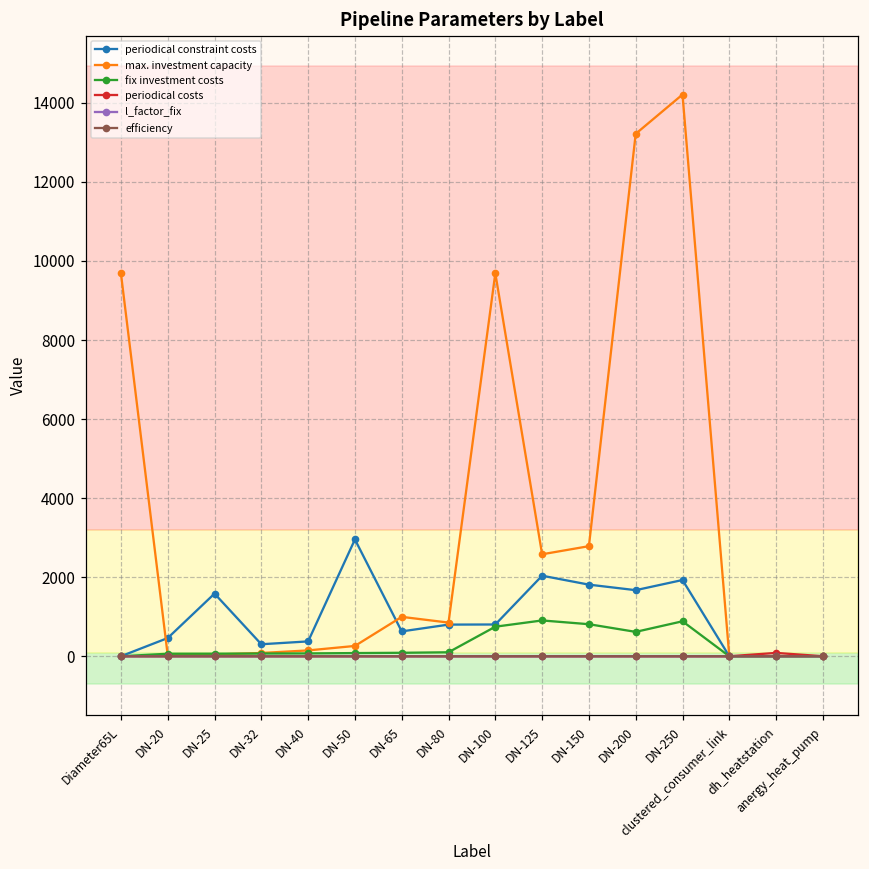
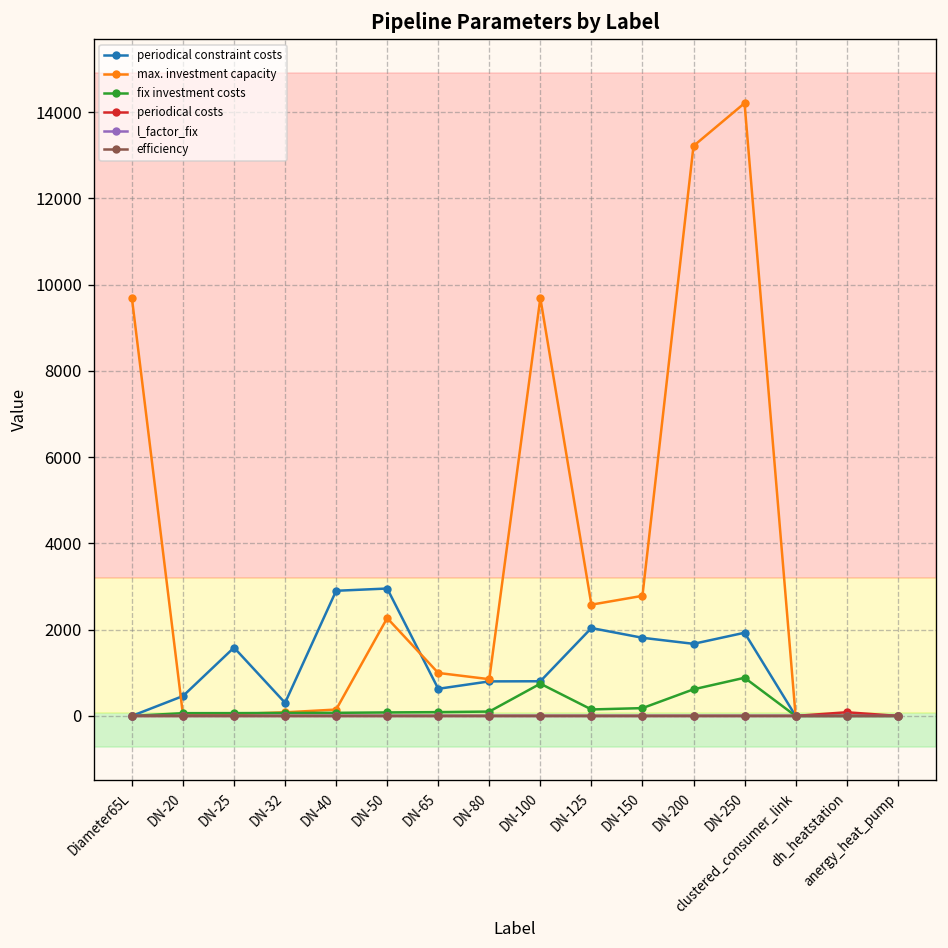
  {
    "periodical constraint costs": {
      "DN-20": 500,
      "DN-25": 1600,
      "DN-32": 300,
-     "DN-40": 400,
+     "DN-40": 2900,
      "DN-50": 3000,
      "DN-65": 600,
      "DN-125": 2000,
      "DN-150": 1800,
      "DN-200": 1700,
      "DN-250": 1900
    },
    "max. investment capacity": {
      "Diameter65L": 9700,
      "DN-40": 100,
-     "DN-50": 300,
+     "DN-50": 2300,
      "DN-65": 1000,
      "DN-100": 9700,
      "DN-125": 2600,
      "DN-150": 2800,
      "DN-200": 13200,
      "DN-250": 14200
    },
    "fix investment costs": {
      "DN-40": 100,
      "DN-50": 100,
      "DN-65": 100,
      "DN-80": 100,
-     "DN-125": 900,
-     "DN-150": 800,
+     "DN-125": 200,
+     "DN-150": 200,
      "DN-200": 600,
      "DN-250": 900
    },
    "periodical costs": {
      "dh_heatstation": 100
    }
  }
